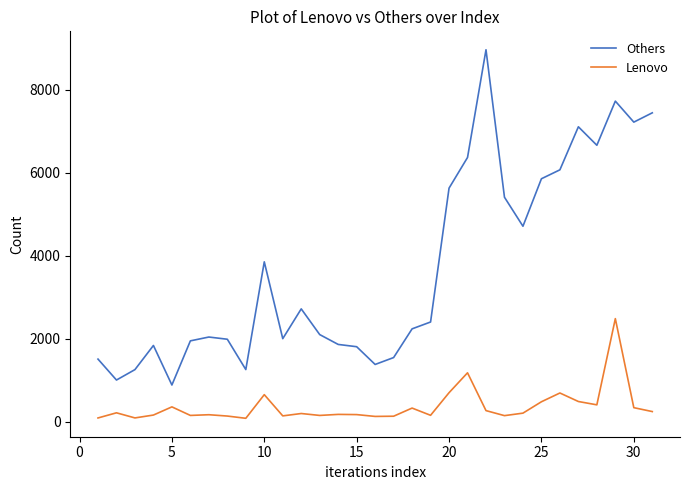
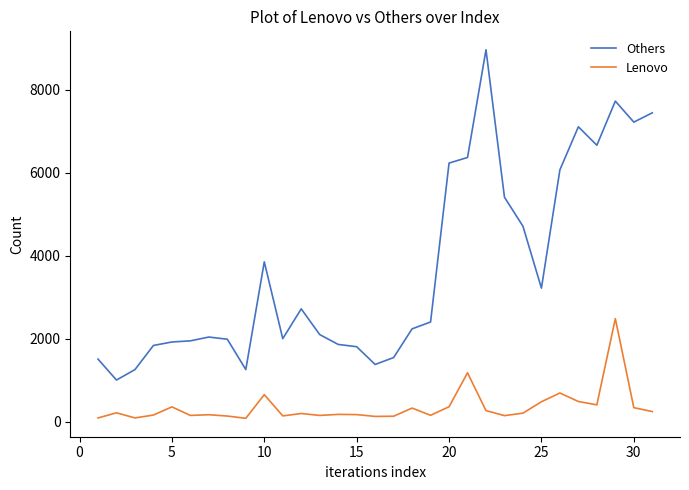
  {
    "Others": {
-     "5": 900,
+     "5": 1900,
      "10": 3900,
      "15": 1800,
-     "20": 5600,
-     "25": 5900,
+     "20": 6200,
+     "25": 3200,
      "30": 7200
    },
    "Lenovo": {
      "5": 400,
      "10": 700,
      "15": 200,
-     "20": 700,
+     "20": 400,
      "25": 500,
      "30": 300
    }
  }
